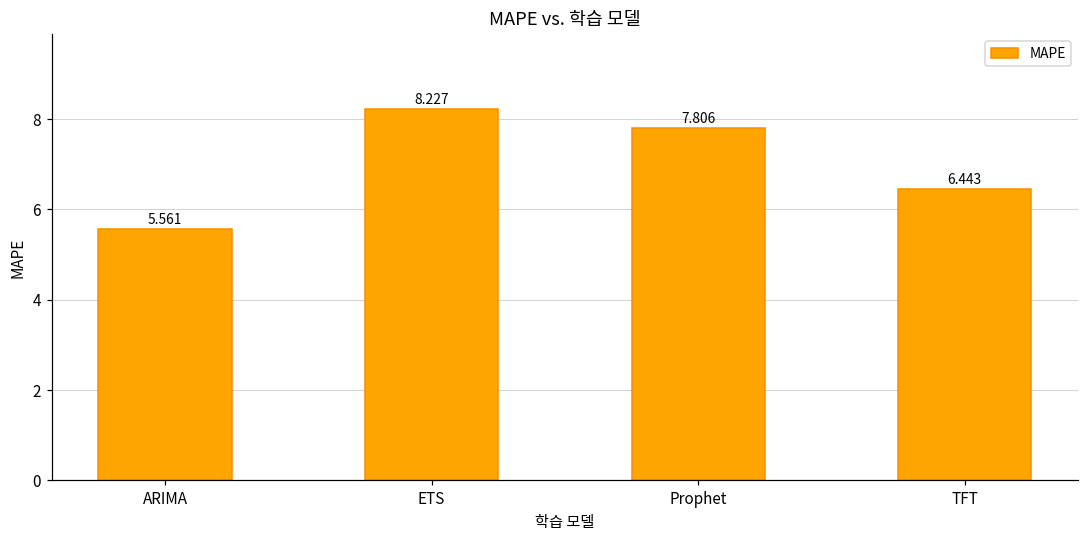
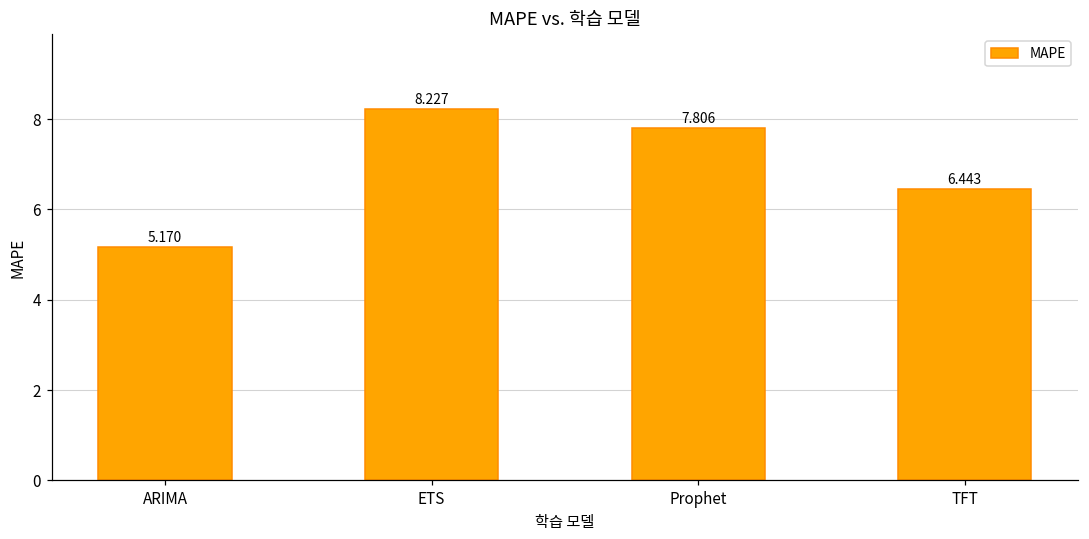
  {
-   "ARIMA": 5.561,
+   "ARIMA": 5.170,
    "ETS": 8.227,
    "Prophet": 7.806,
    "TFT": 6.443
  }
